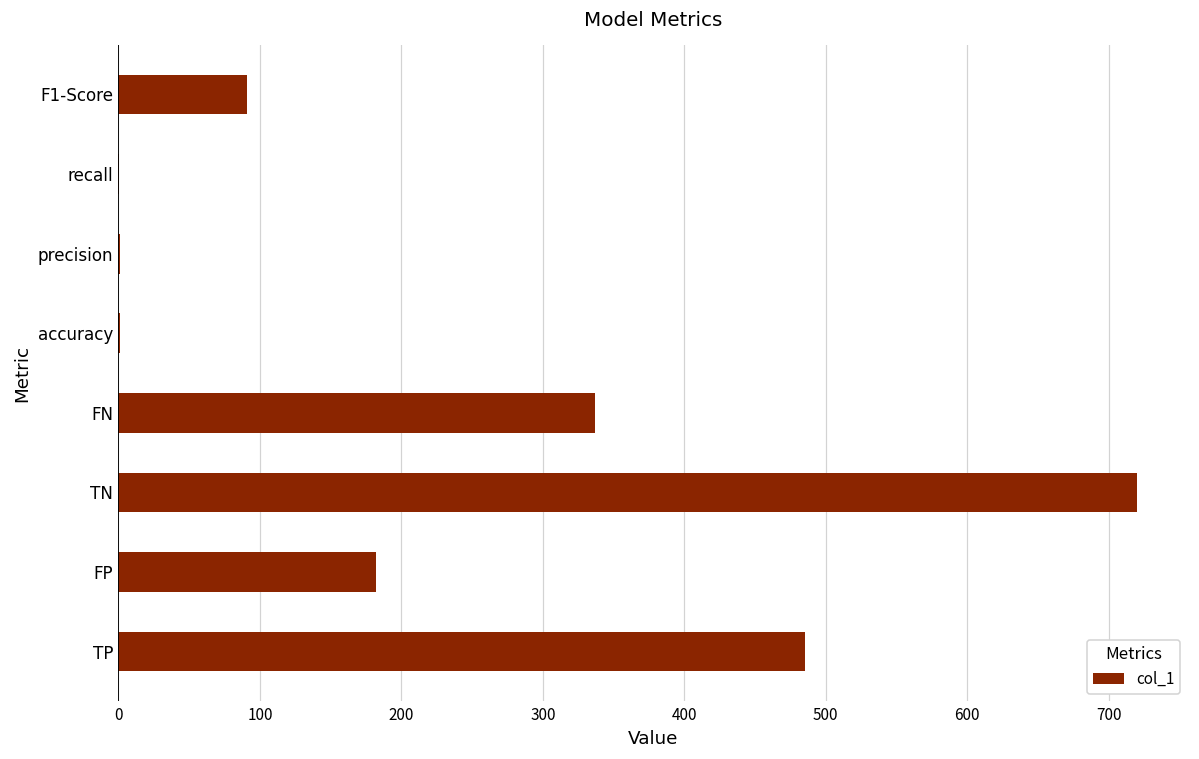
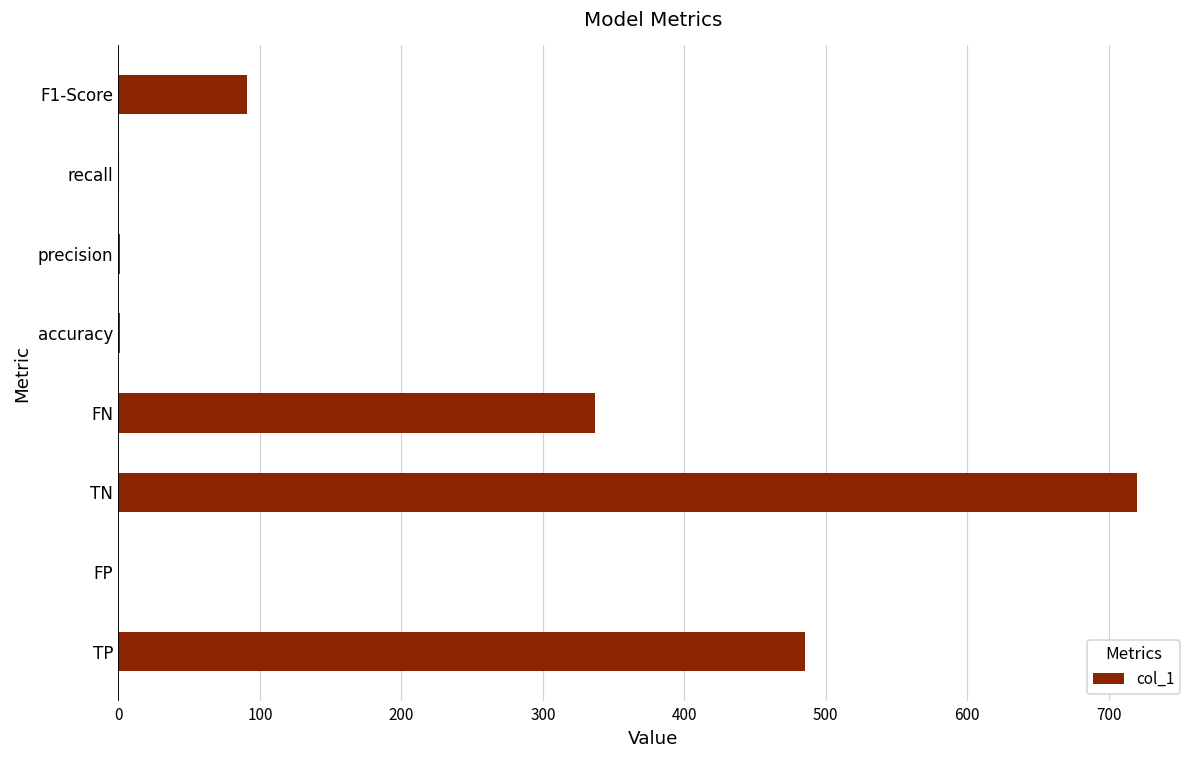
  {
    "F1-Score": 91,
    "FN": 337,
    "TN": 720,
-   "FP": 182,
+   "FP": 0,
    "TP": 485
  }
